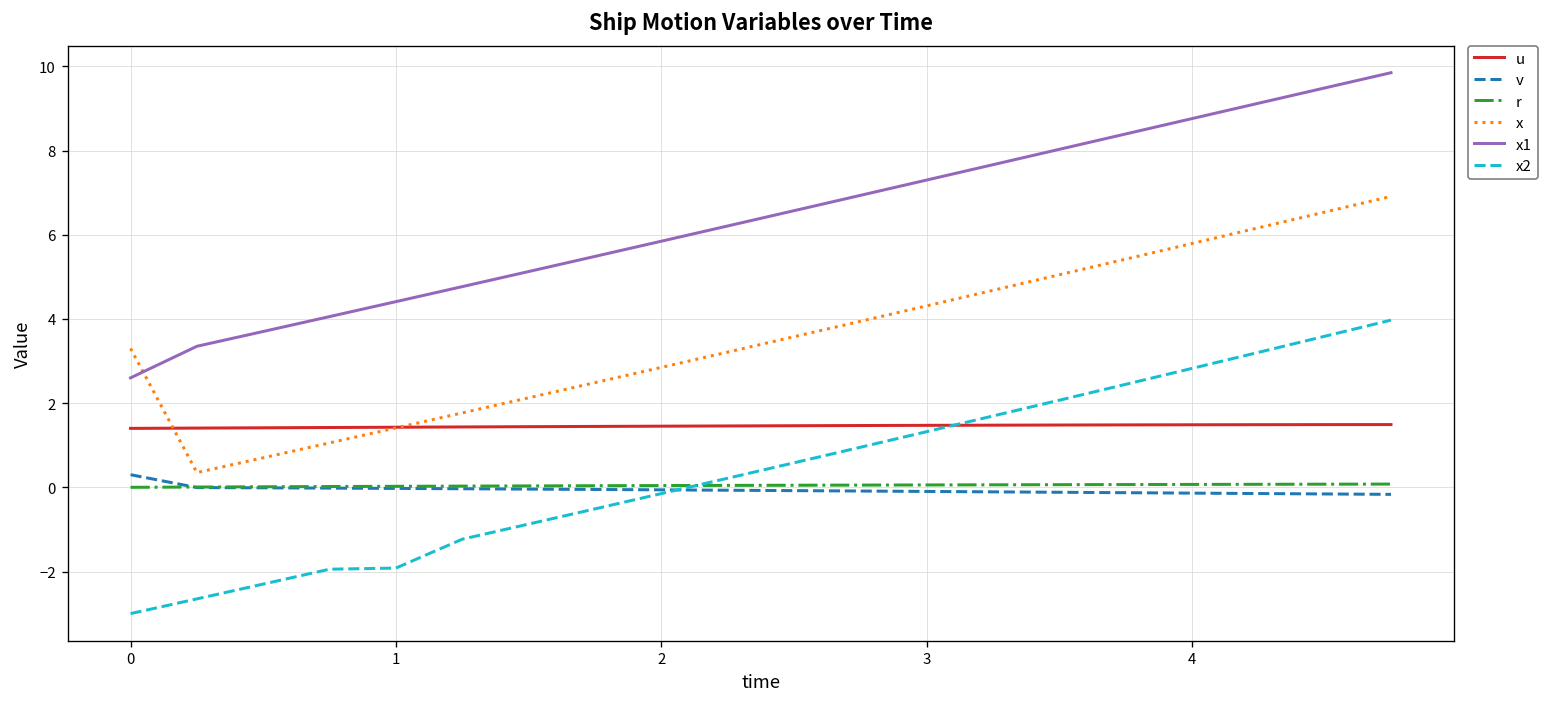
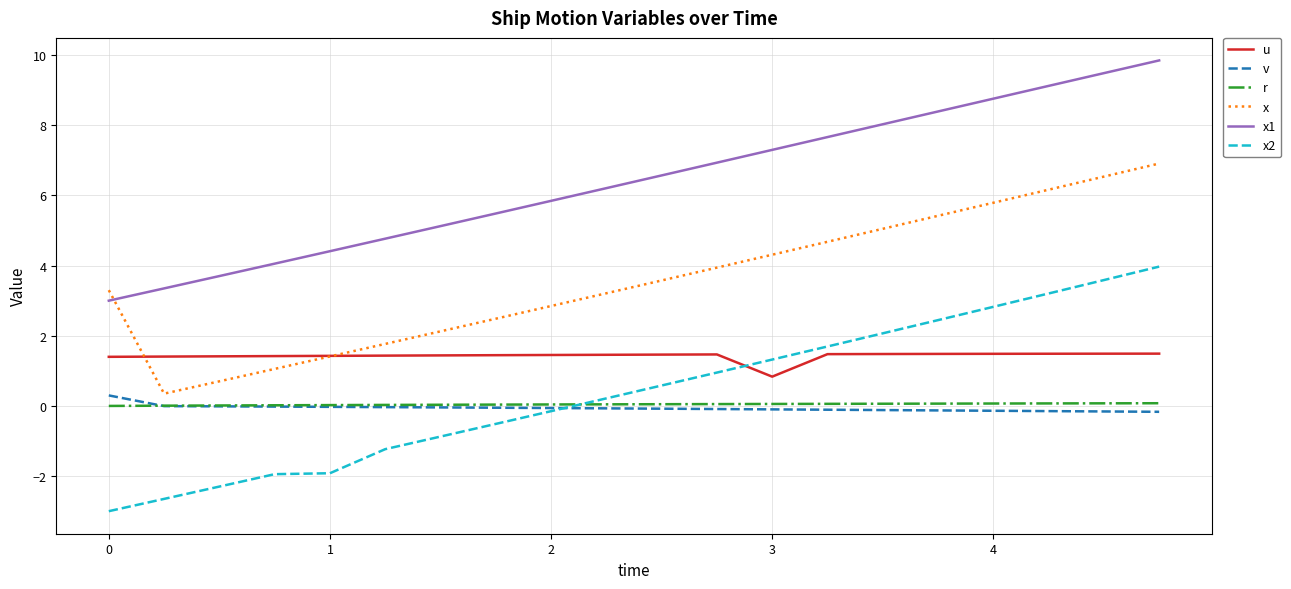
  {
    "u": {
      "0": 1.4,
      "2": 1.5,
-     "3": 1.5,
+     "3": 0.8,
      "4": 1.5
    },
    "v": {
      "0": 0.3,
      "2": -0.1,
      "3": -0.1,
      "4": -0.1
    },
    "r": {
      "0": 0.0,
      "2": 0.0,
      "3": 0.1,
      "4": 0.1
    },
    "x": {
      "0": 3.3,
      "2": 2.8,
      "3": 4.3,
      "4": 5.8
    },
    "x1": {
-     "0": 2.6,
+     "0": 3.0,
      "1": 4.4,
      "2": 5.8,
      "3": 7.3,
      "4": 8.8
    },
    "x2": {
      "0": -3.0,
      "1": -1.9,
      "2": -0.1,
      "3": 1.3,
      "4": 2.8
    }
  }
